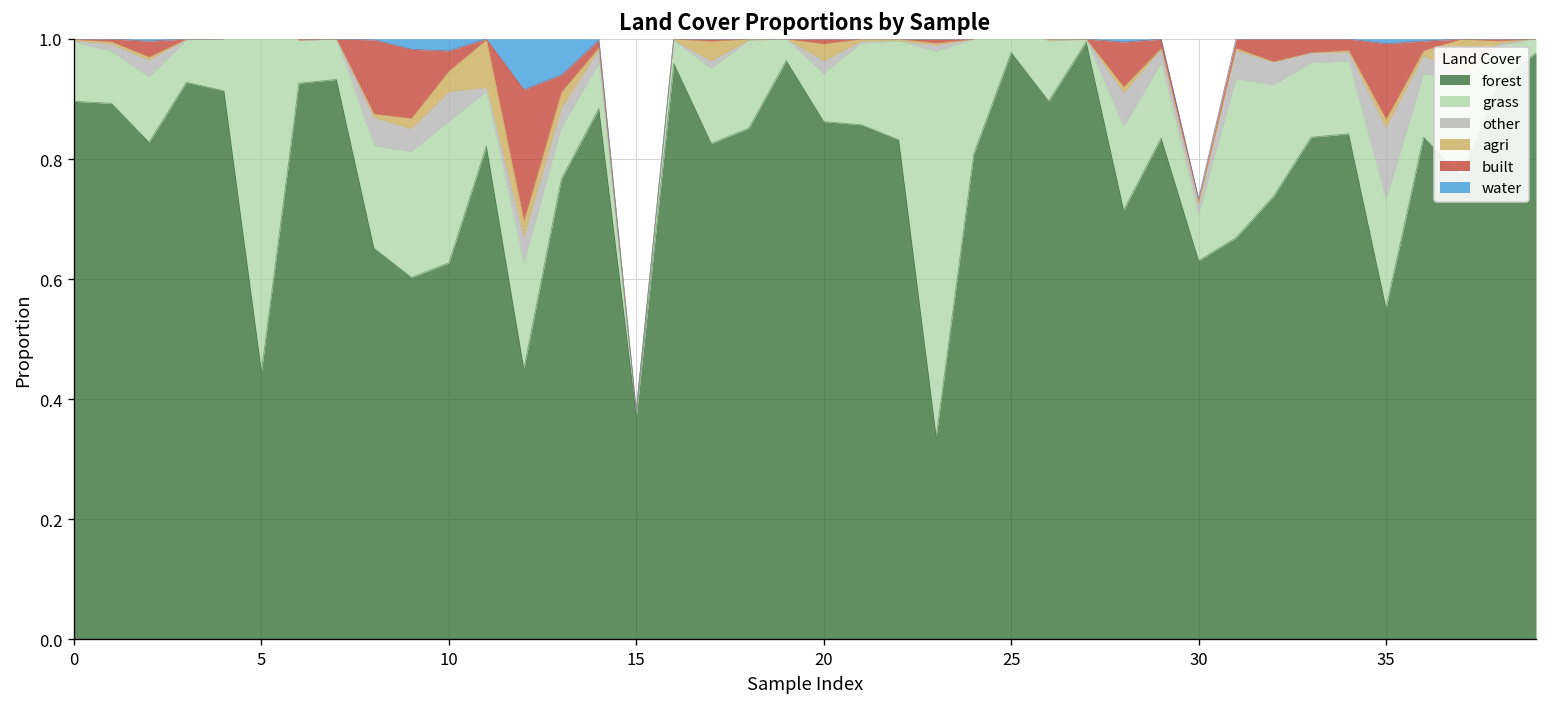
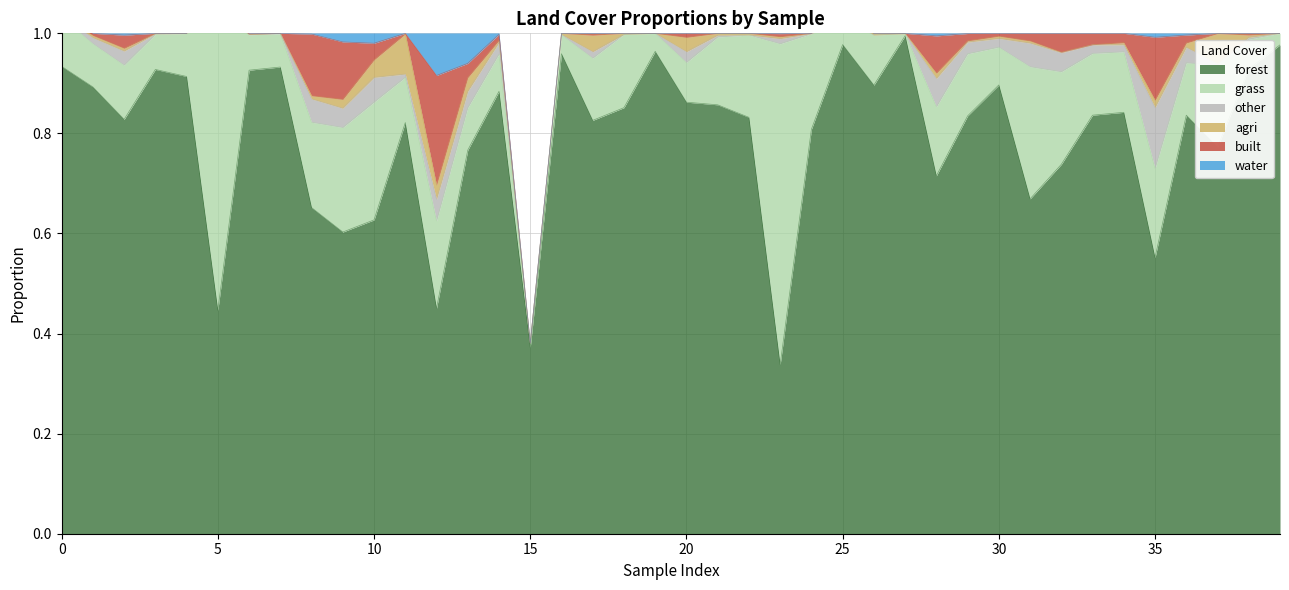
  {
    "forest": {
-     "0": 0.90,
+     "0": 0.93,
      "5": 0.45,
      "10": 0.63,
      "15": 0.37,
      "20": 0.86,
      "25": 0.98,
-     "30": 0.63,
+     "30": 0.90,
      "35": 0.55
    },
    "agri": {
      "10": 0.04,
      "20": 0.03,
      "35": 0.01
    },
    "built": {
      "10": 0.03,
      "35": 0.13
    },
    "water": {
      "10": 0.02,
      "35": 0.01
    }
  }
